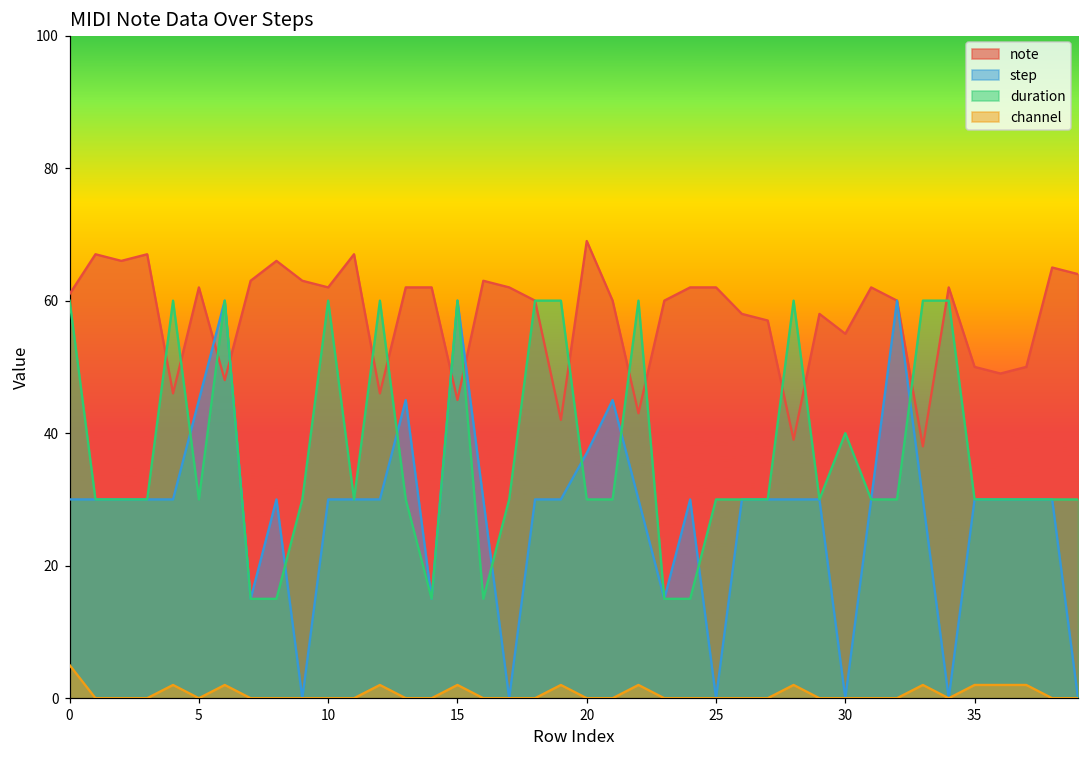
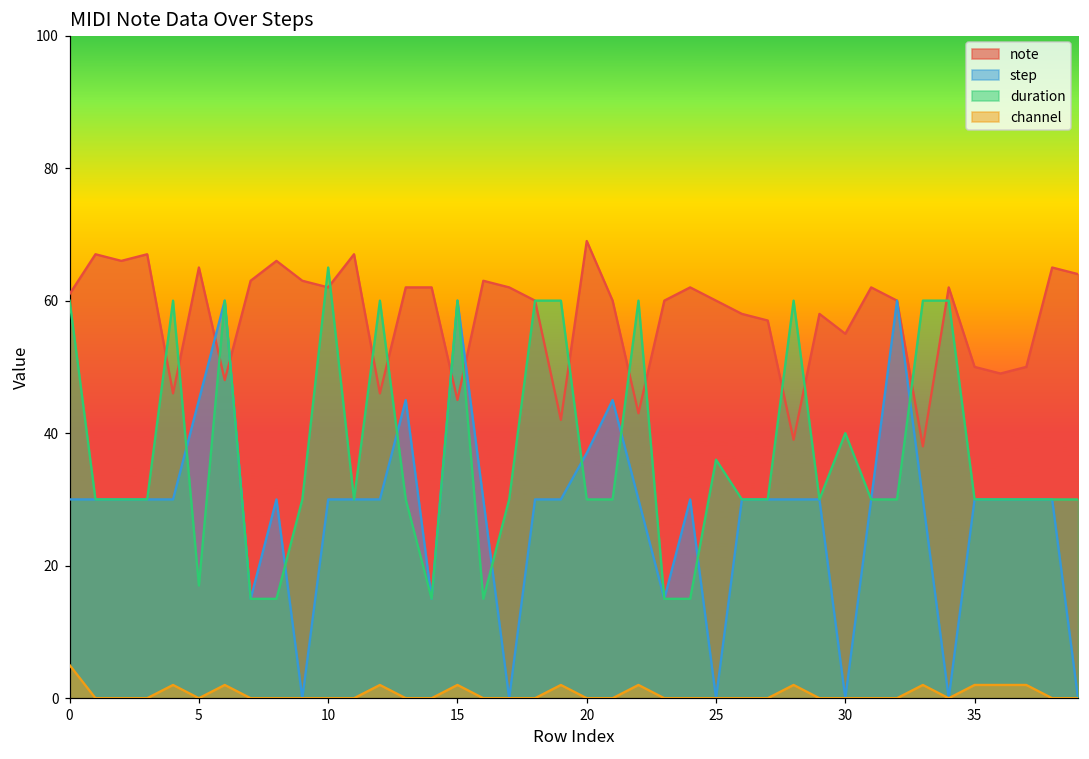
  {
    "note": {
      "0": 61,
-     "5": 62,
+     "5": 65,
      "10": 62,
      "15": 45,
      "20": 69,
-     "25": 62,
+     "25": 60,
      "30": 55,
      "35": 50
    },
    "step": {
      "0": 30,
      "5": 45,
      "10": 30,
      "20": 37
    },
    "duration": {
      "0": 60,
-     "5": 30,
-     "10": 60,
+     "5": 17,
+     "10": 65,
      "20": 30,
-     "25": 30,
+     "25": 36,
      "30": 40
    },
    "channel": {
      "0": 5,
      "5": 0,
      "10": 0,
      "15": 2,
      "20": 0,
      "35": 2
    }
  }
